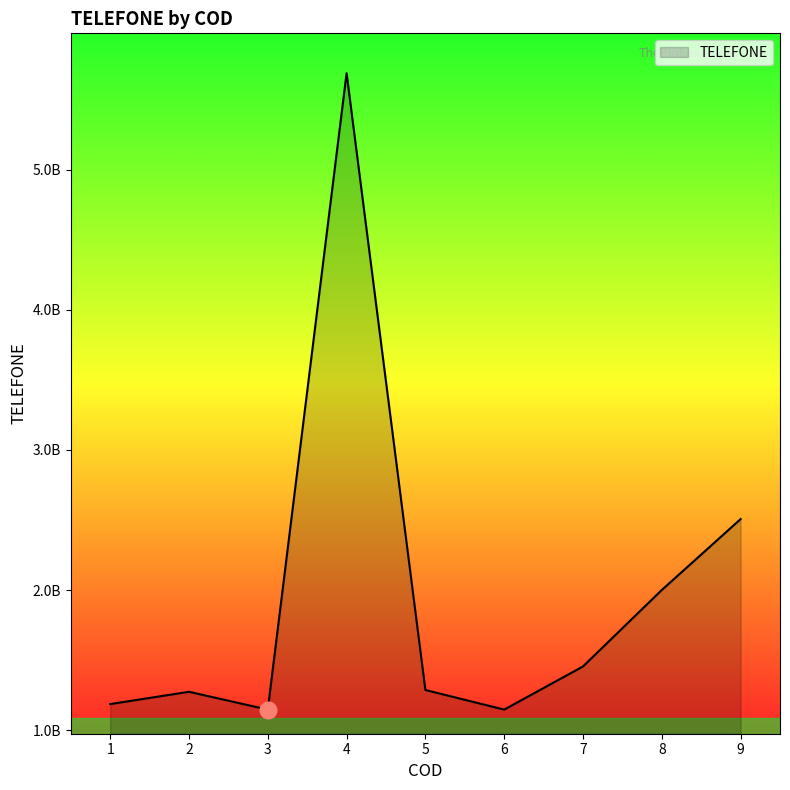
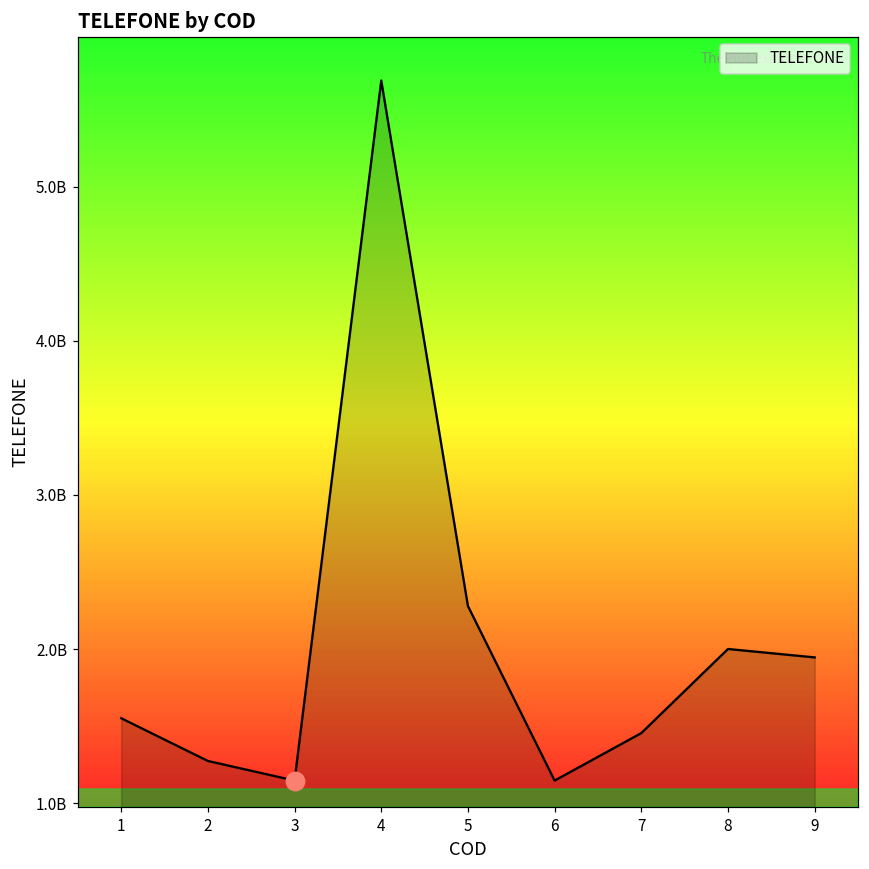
  {
    "TELEFONE": {
-     "1": 1190000000,
+     "1": 1550000000,
      "2": 1270000000,
      "4": 5690000000,
-     "5": 1290000000,
+     "5": 2280000000,
      "6": 1150000000,
      "7": 1450000000,
      "8": 2000000000,
-     "9": 2510000000
+     "9": 1950000000
    }
  }
